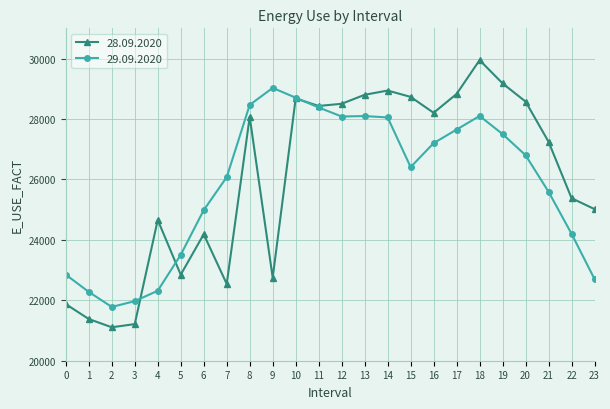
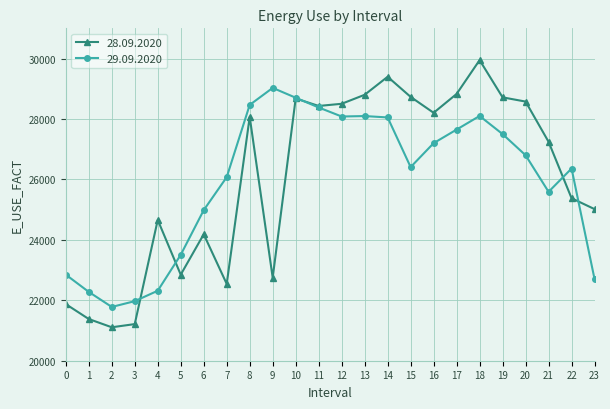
  {
    "28.09.2020": {
      "0": 21900,
      "1": 21400,
      "2": 21100,
      "3": 21200,
      "4": 24700,
      "5": 22800,
      "6": 24200,
      "7": 22500,
      "8": 28100,
      "9": 22700,
      "12": 28500,
      "13": 28800,
-     "14": 28900,
+     "14": 29400,
      "15": 28700,
      "16": 28200,
      "17": 28800,
      "18": 29900,
-     "19": 29200,
+     "19": 28700,
      "20": 28600,
      "21": 27200,
      "22": 25400,
      "23": 25000
    },
    "29.09.2020": {
      "0": 22800,
      "1": 22300,
      "2": 21800,
      "3": 22000,
      "4": 22300,
      "5": 23500,
      "6": 25000,
      "7": 26100,
      "8": 28500,
      "9": 29000,
      "12": 28100,
      "13": 28100,
      "14": 28100,
      "15": 26400,
      "16": 27200,
      "17": 27700,
      "18": 28100,
      "19": 27500,
      "20": 26800,
      "21": 25600,
-     "22": 24200,
+     "22": 26400,
      "23": 22700
    }
  }
